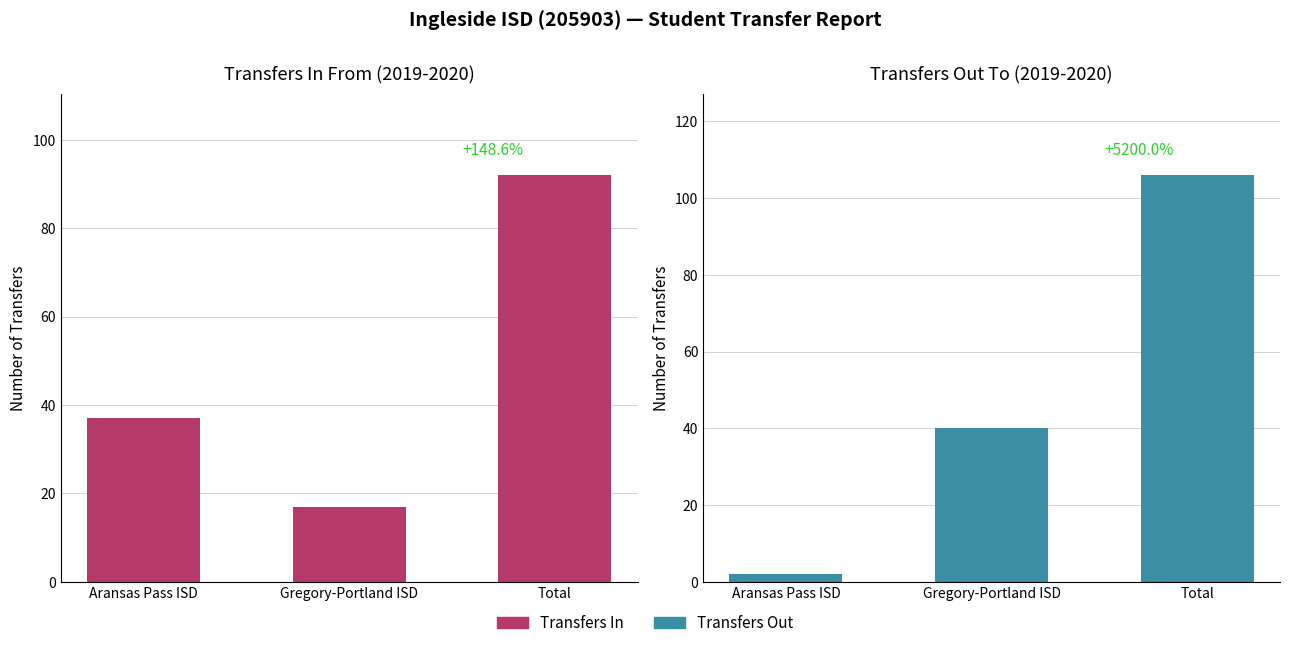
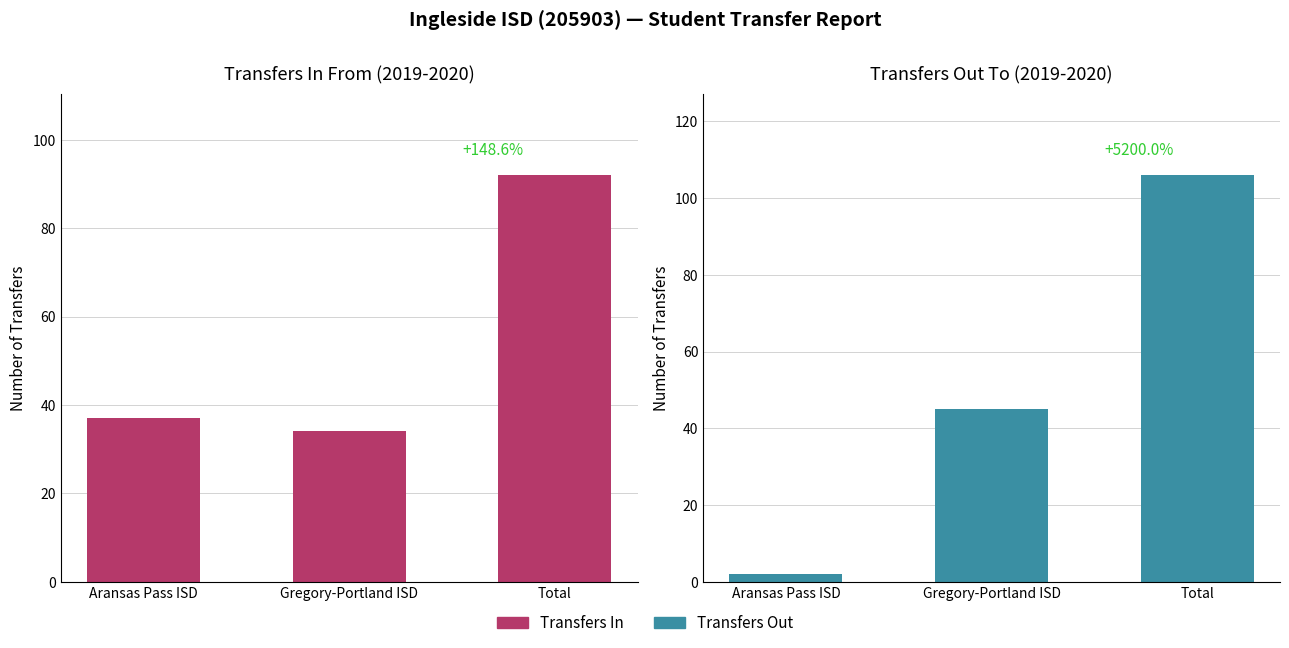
  {
    "Transfers In From (2019-2020)": {
      "Aransas Pass ISD": 37,
-     "Gregory-Portland ISD": 17,
+     "Gregory-Portland ISD": 34,
      "Total": 92
    },
    "Transfers Out To (2019-2020)": {
      "Aransas Pass ISD": 2,
-     "Gregory-Portland ISD": 40,
+     "Gregory-Portland ISD": 45,
      "Total": 106
    }
  }
